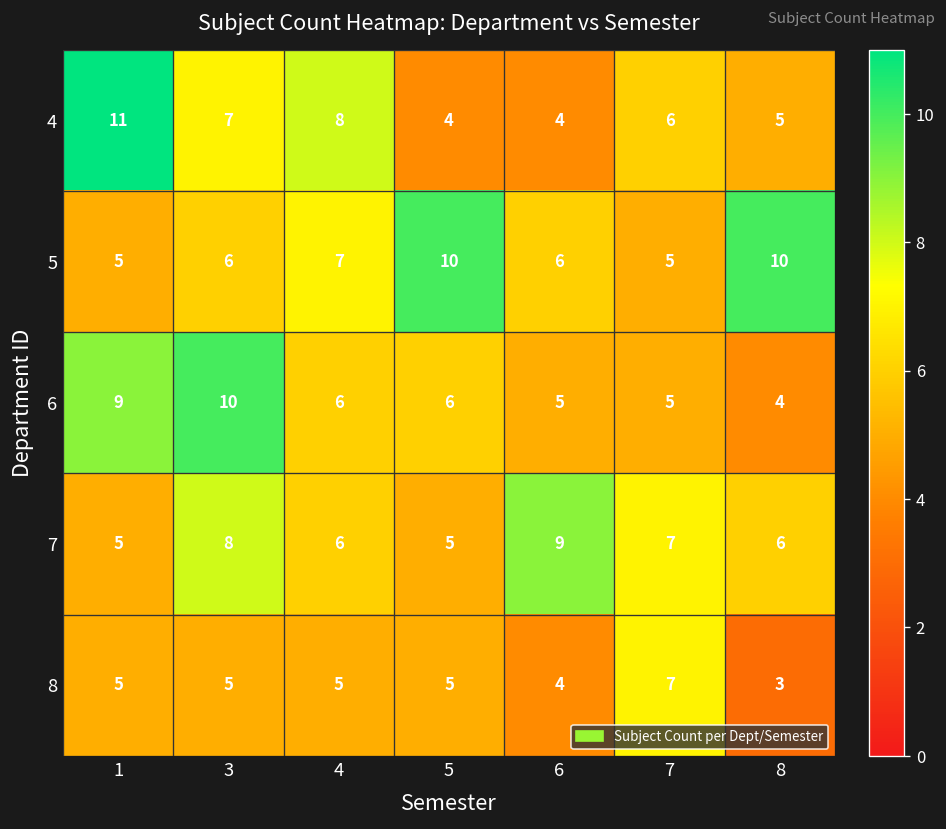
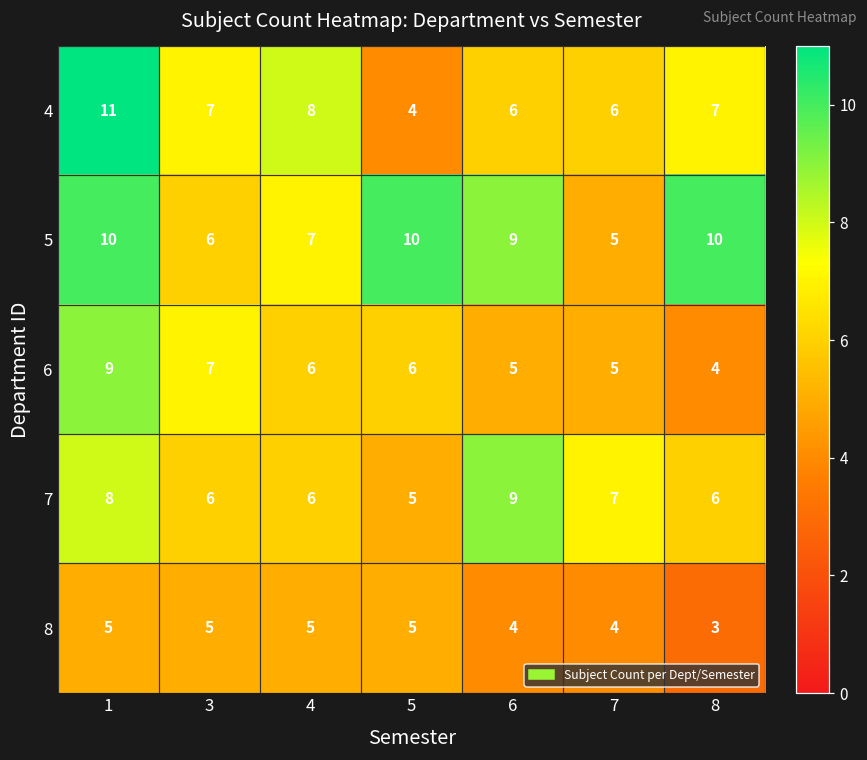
  {
    "4": {
      "1": 11,
      "3": 7,
      "4": 8,
      "5": 4,
-     "6": 4,
+     "6": 6,
      "7": 6,
-     "8": 5
+     "8": 7
    },
    "5": {
-     "1": 5,
+     "1": 10,
      "3": 6,
      "4": 7,
      "5": 10,
-     "6": 6,
+     "6": 9,
      "7": 5,
      "8": 10
    },
    "6": {
      "1": 9,
-     "3": 10,
+     "3": 7,
      "4": 6,
      "5": 6,
      "6": 5,
      "7": 5,
      "8": 4
    },
    "7": {
-     "1": 5,
-     "3": 8,
+     "1": 8,
+     "3": 6,
      "4": 6,
      "5": 5,
      "6": 9,
      "7": 7,
      "8": 6
    },
    "8": {
      "1": 5,
      "3": 5,
      "4": 5,
      "5": 5,
      "6": 4,
-     "7": 7,
+     "7": 4,
      "8": 3
    }
  }
